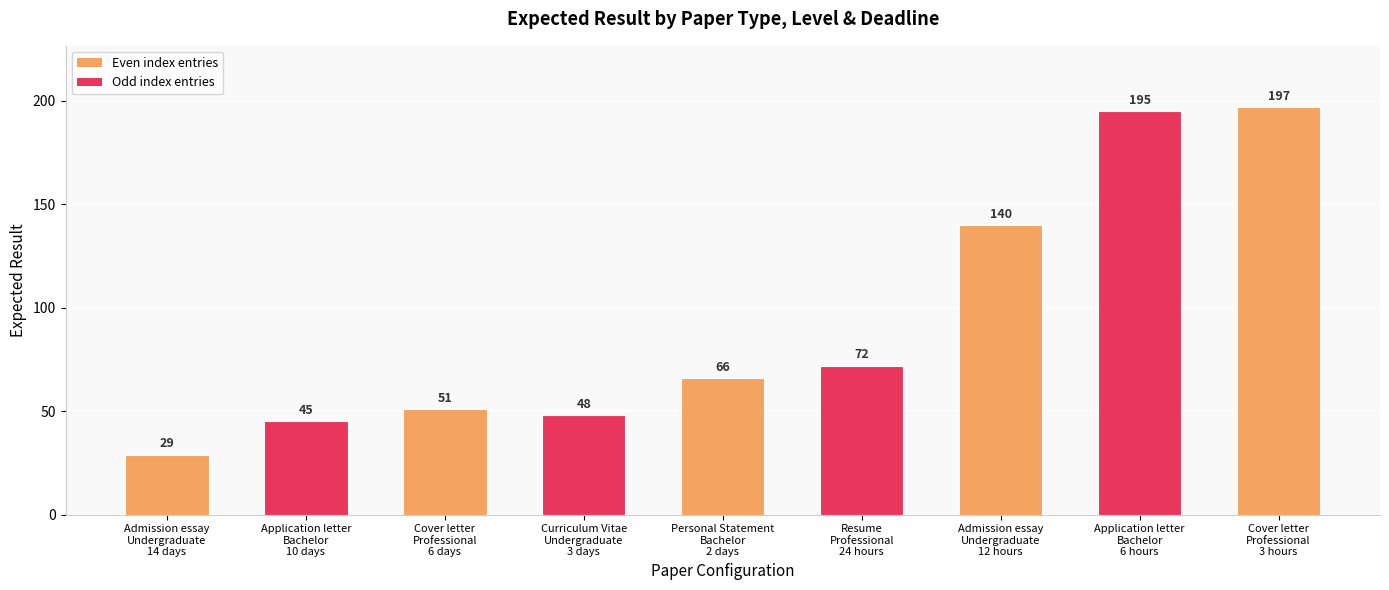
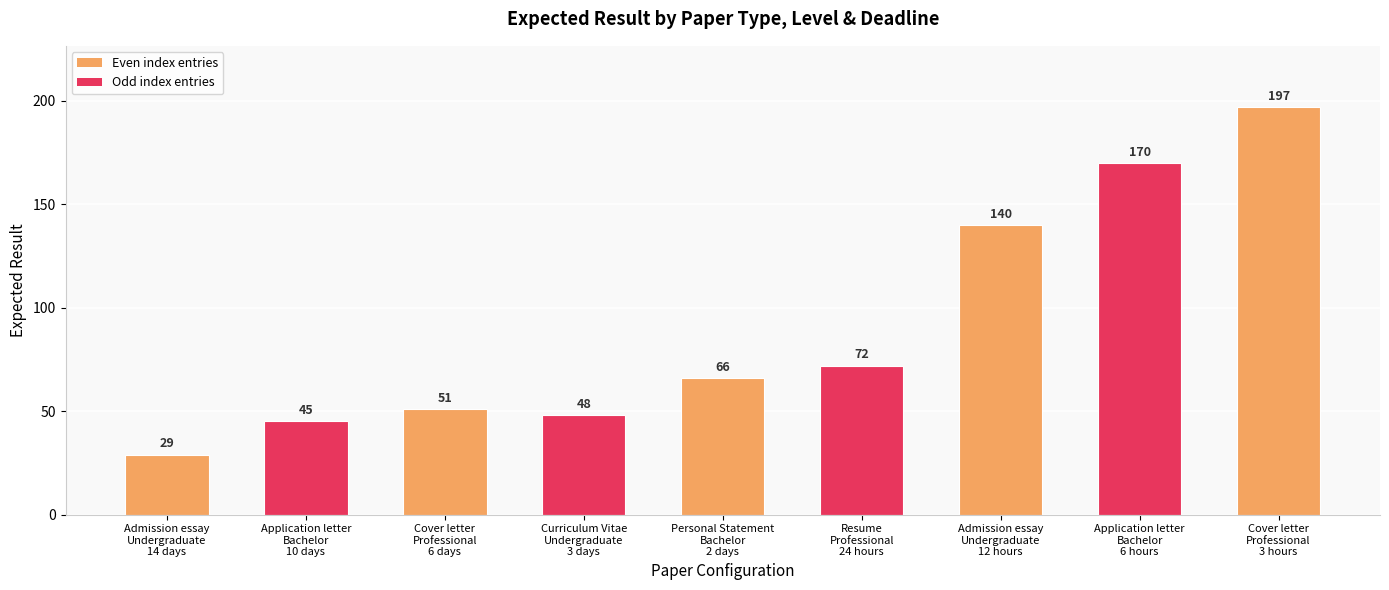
  {
    "Admission essay Undergraduate 14 days": 29,
    "Application letter Bachelor 10 days": 45,
    "Cover letter Professional 6 days": 51,
    "Curriculum Vitae Undergraduate 3 days": 48,
    "Personal Statement Bachelor 2 days": 66,
    "Resume Professional 24 hours": 72,
    "Admission essay Undergraduate 12 hours": 140,
-   "Application letter Bachelor 6 hours": 195,
+   "Application letter Bachelor 6 hours": 170,
    "Cover letter Professional 3 hours": 197
  }
